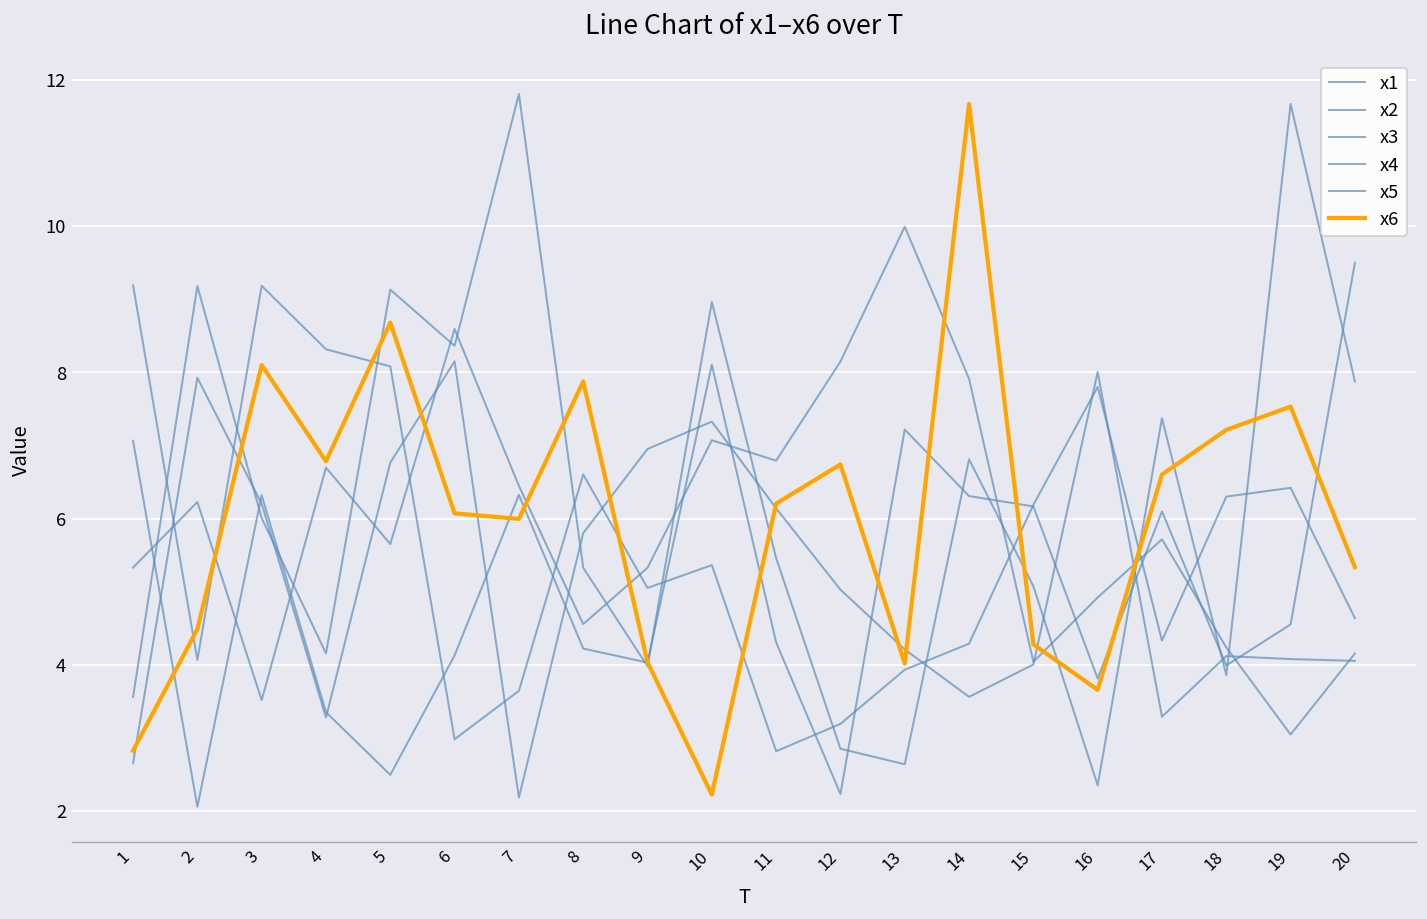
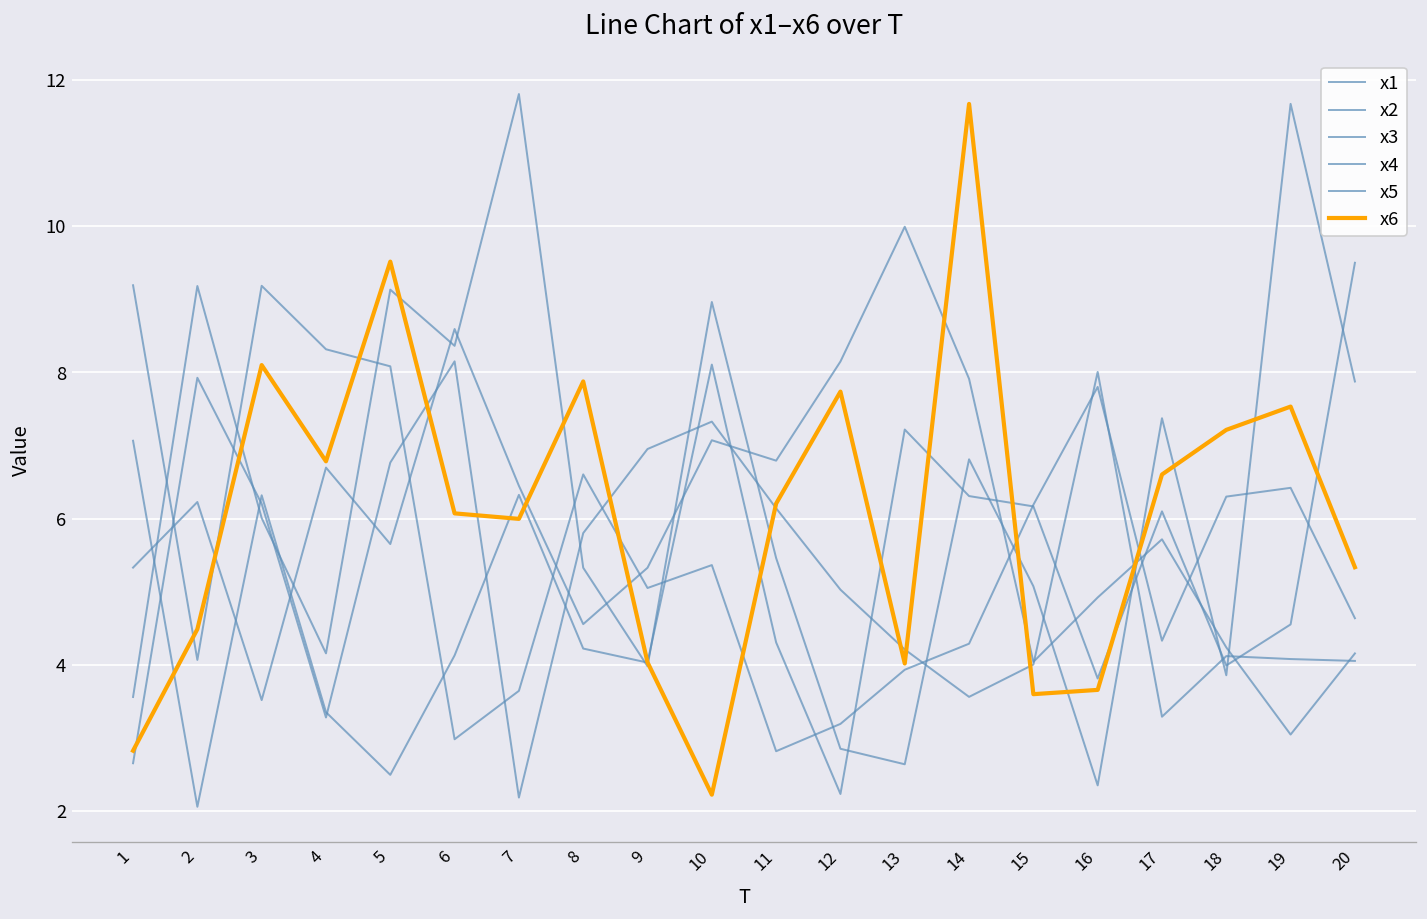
  {
    "x6": {
      "1": 2.8,
      "2": 4.5,
      "3": 8.1,
      "4": 6.8,
-     "5": 8.7,
+     "5": 9.5,
      "6": 6.1,
      "7": 6.0,
      "8": 7.9,
      "10": 2.2,
      "11": 6.2,
-     "12": 6.7,
+     "12": 7.7,
      "13": 4.0,
      "14": 11.7,
-     "15": 4.3,
+     "15": 3.6,
      "16": 3.7,
      "17": 6.6,
      "18": 7.2,
      "19": 7.5,
      "20": 5.3
    }
  }
